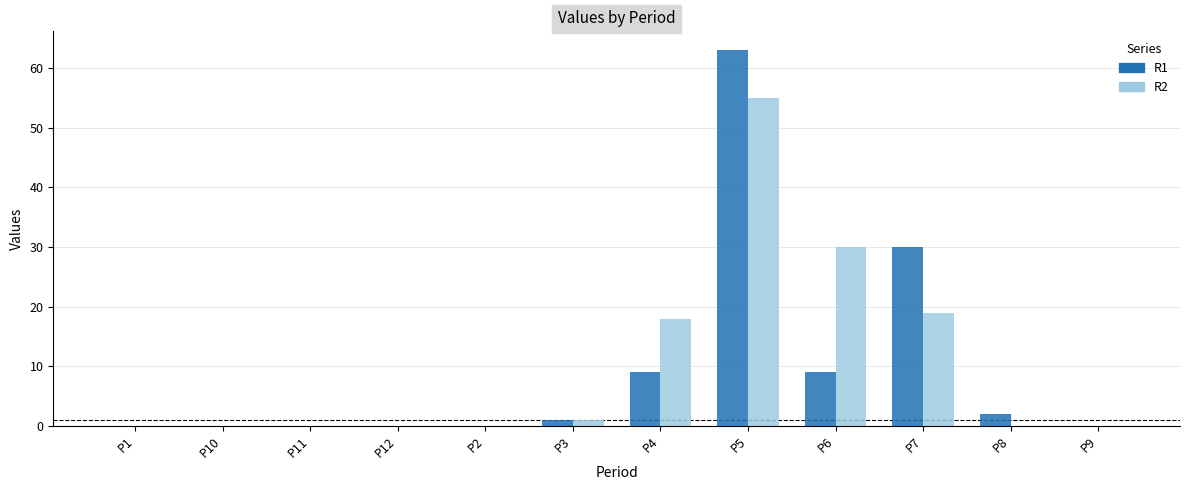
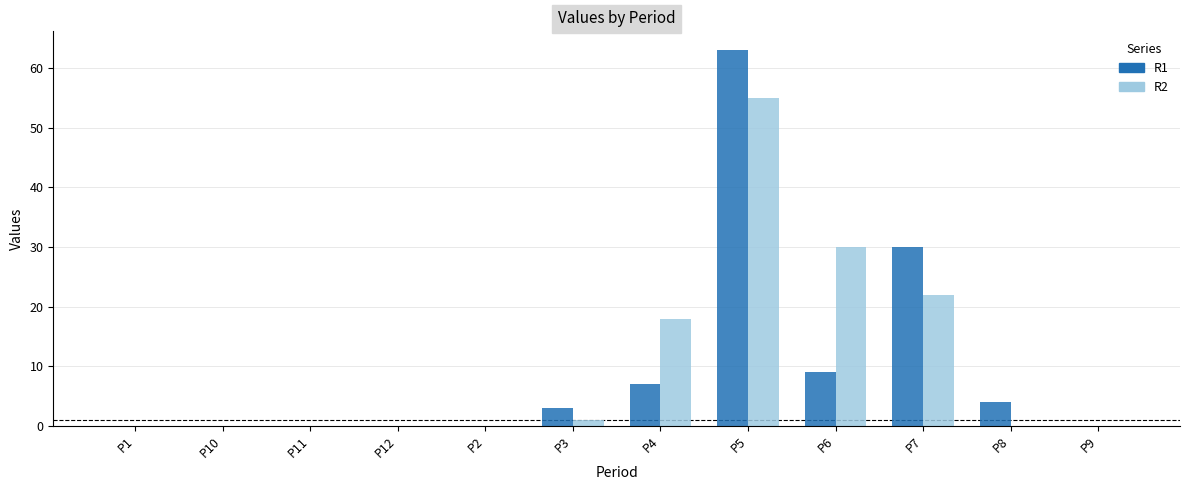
  {
    "R1": {
      "P1": 0,
      "P10": 0,
      "P11": 0,
      "P12": 0,
      "P2": 0,
-     "P3": 1,
-     "P4": 9,
+     "P3": 3,
+     "P4": 7,
      "P5": 63,
      "P6": 9,
      "P7": 30,
-     "P8": 2,
+     "P8": 4,
      "P9": 0
    },
    "R2": {
      "P1": 0,
      "P10": 0,
      "P11": 0,
      "P12": 0,
      "P2": 0,
      "P3": 1,
      "P4": 18,
      "P5": 55,
      "P6": 30,
-     "P7": 19,
+     "P7": 22,
      "P8": 0,
      "P9": 0
    }
  }
